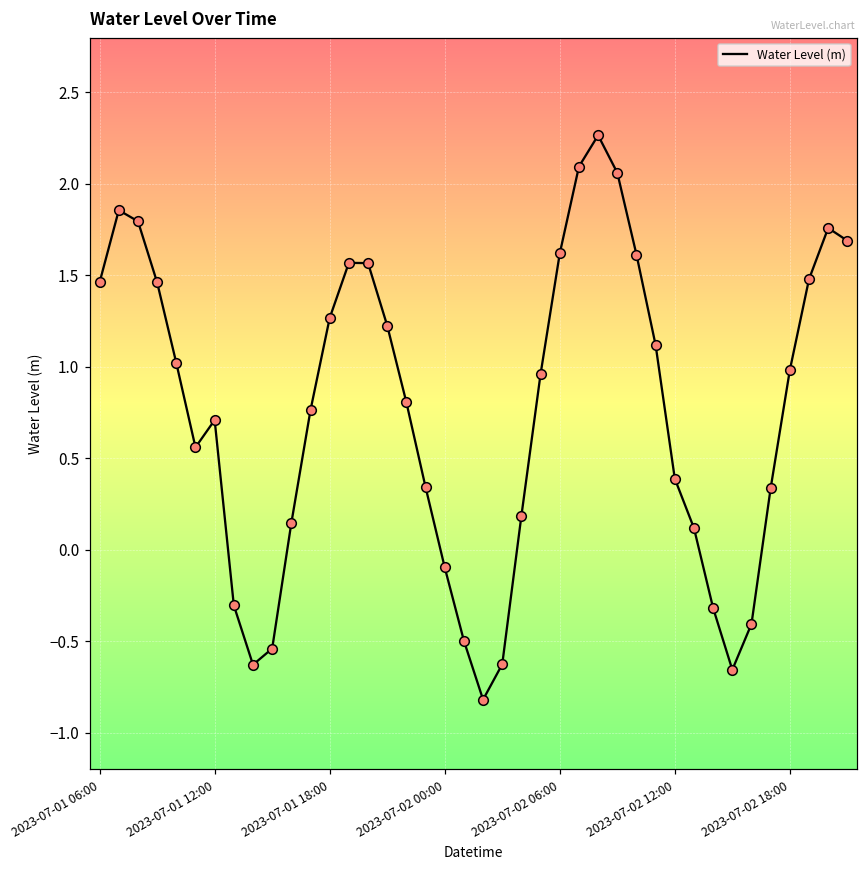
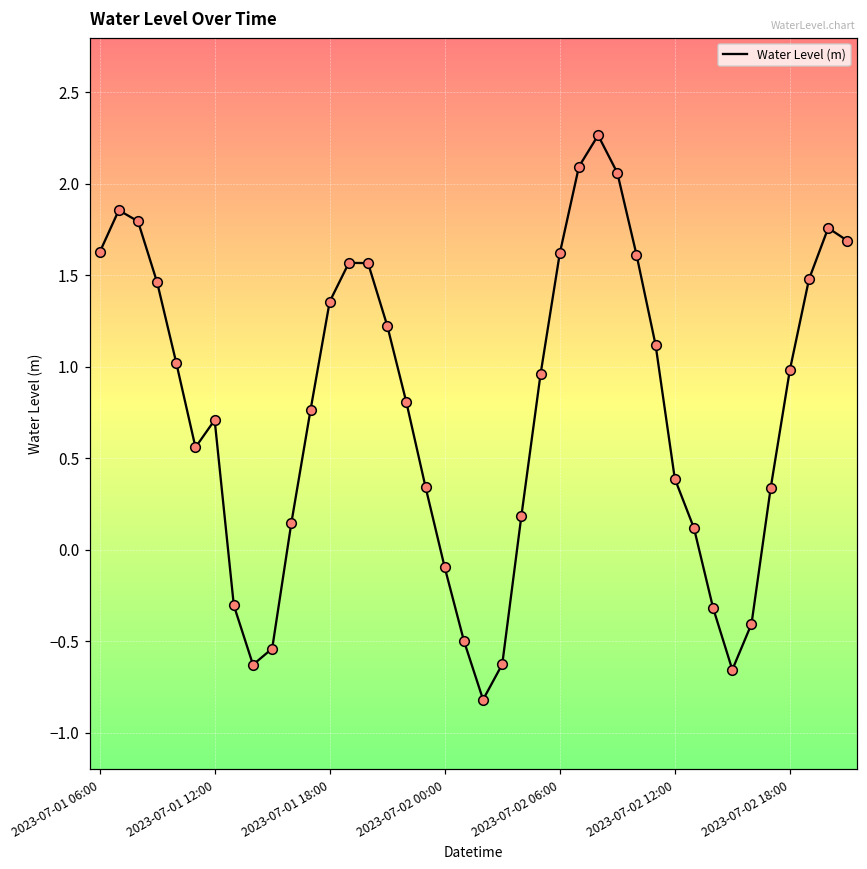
  {
-   "2023-07-01 06:00": 1.46,
+   "2023-07-01 06:00": 1.63,
    "2023-07-01 12:00": 0.71,
-   "2023-07-01 18:00": 1.27,
+   "2023-07-01 18:00": 1.36,
    "2023-07-02 00:00": -0.10,
    "2023-07-02 06:00": 1.62,
    "2023-07-02 12:00": 0.39,
    "2023-07-02 18:00": 0.98
  }
